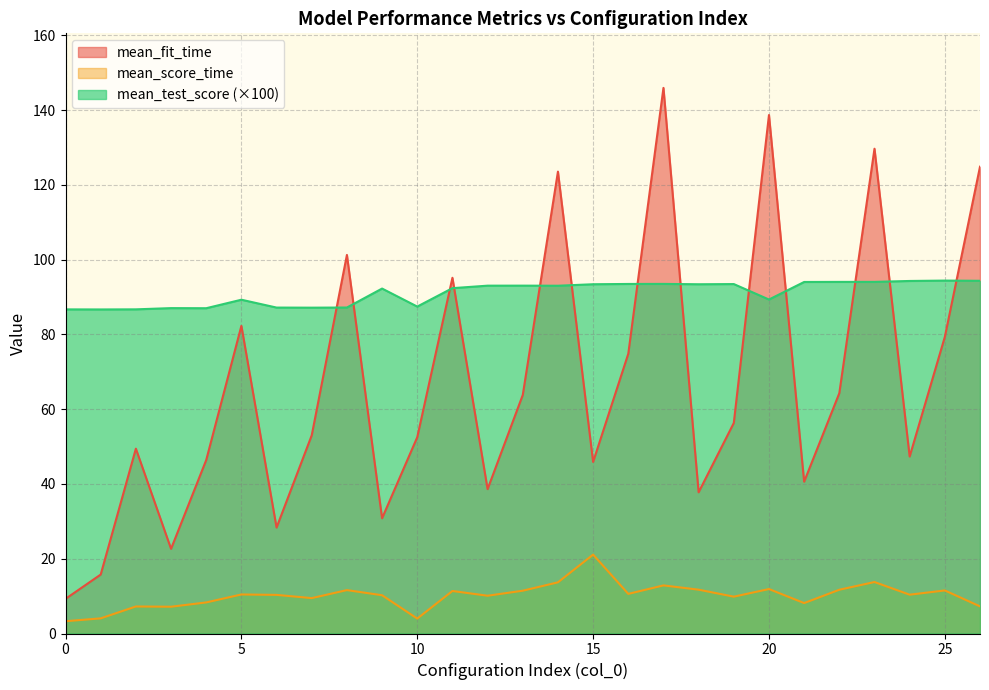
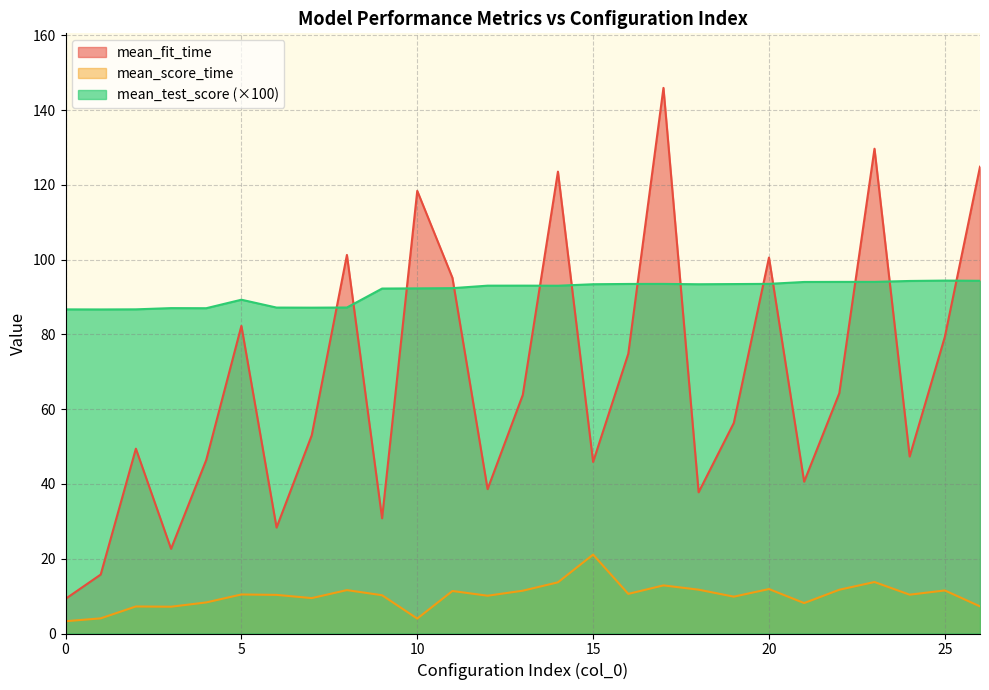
  {
    "mean_fit_time": {
      "0": 9,
      "5": 82,
-     "10": 52,
+     "10": 118,
      "15": 46,
-     "20": 139,
+     "20": 101,
      "25": 79
    },
    "mean_score_time": {
      "0": 3,
      "5": 10,
      "10": 4,
      "15": 21,
      "20": 12,
      "25": 12
    },
    "mean_test_score (×100)": {
      "0": 87,
      "5": 89,
-     "10": 87,
+     "10": 92,
      "15": 93,
-     "20": 89,
+     "20": 94,
      "25": 94
    }
  }
